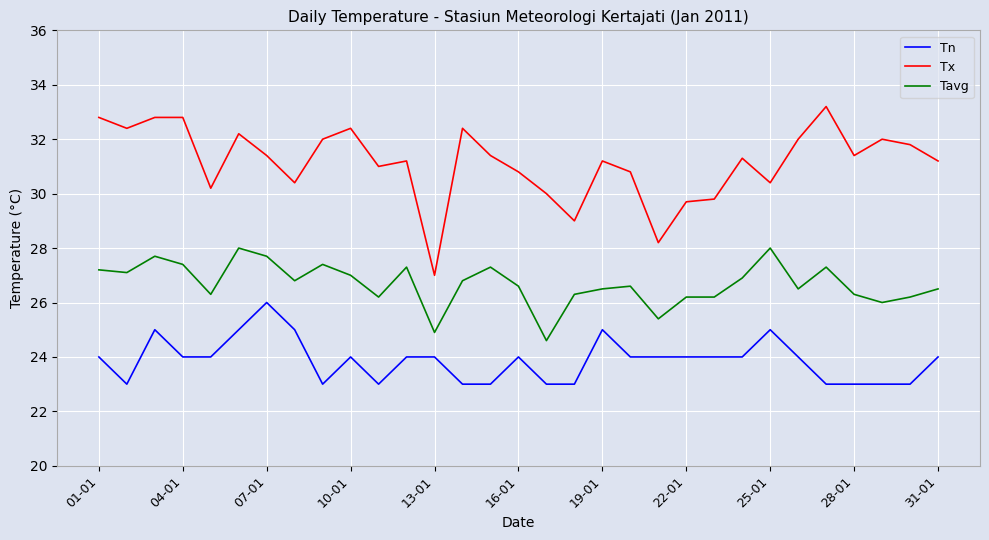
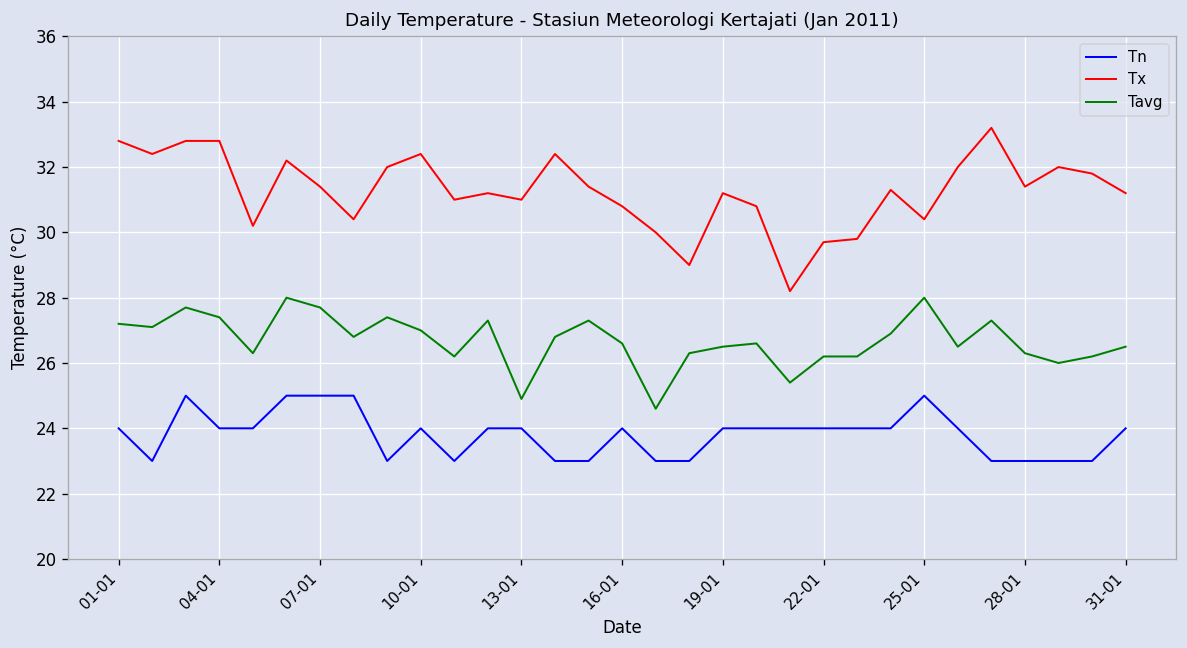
  {
    "Tn": {
      "01-01": 24,
      "04-01": 24,
-     "07-01": 26,
+     "07-01": 25,
      "10-01": 24,
      "13-01": 24,
      "16-01": 24,
-     "19-01": 25,
+     "19-01": 24,
      "22-01": 24,
      "25-01": 25,
      "28-01": 23,
      "31-01": 24
    },
    "Tx": {
      "01-01": 32.8,
      "04-01": 32.8,
      "07-01": 31.4,
      "10-01": 32.4,
-     "13-01": 27,
+     "13-01": 31,
      "16-01": 30.8,
      "19-01": 31.2,
      "22-01": 29.7,
      "25-01": 30.4,
      "28-01": 31.4,
      "31-01": 31.2
    },
    "Tavg": {
      "01-01": 27.2,
      "04-01": 27.4,
      "07-01": 27.7,
      "10-01": 27,
      "13-01": 24.9,
      "16-01": 26.6,
      "19-01": 26.5,
      "22-01": 26.2,
      "25-01": 28,
      "28-01": 26.3,
      "31-01": 26.5
    }
  }
